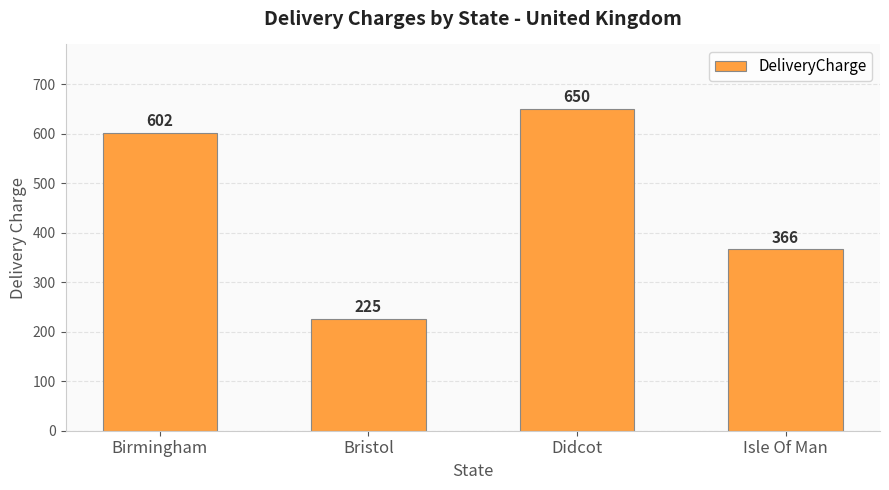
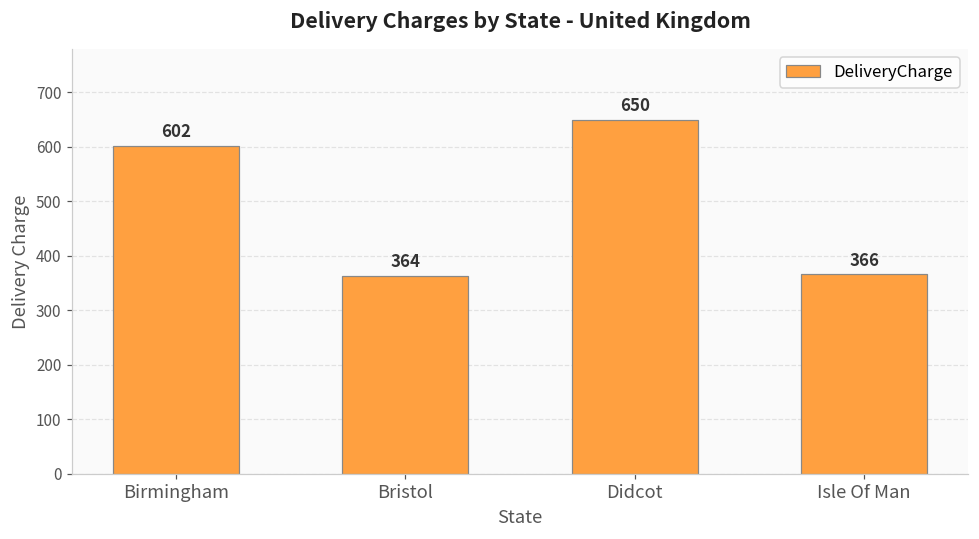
  {
    "Birmingham": 602,
-   "Bristol": 225,
+   "Bristol": 364,
    "Didcot": 650,
    "Isle Of Man": 366
  }
